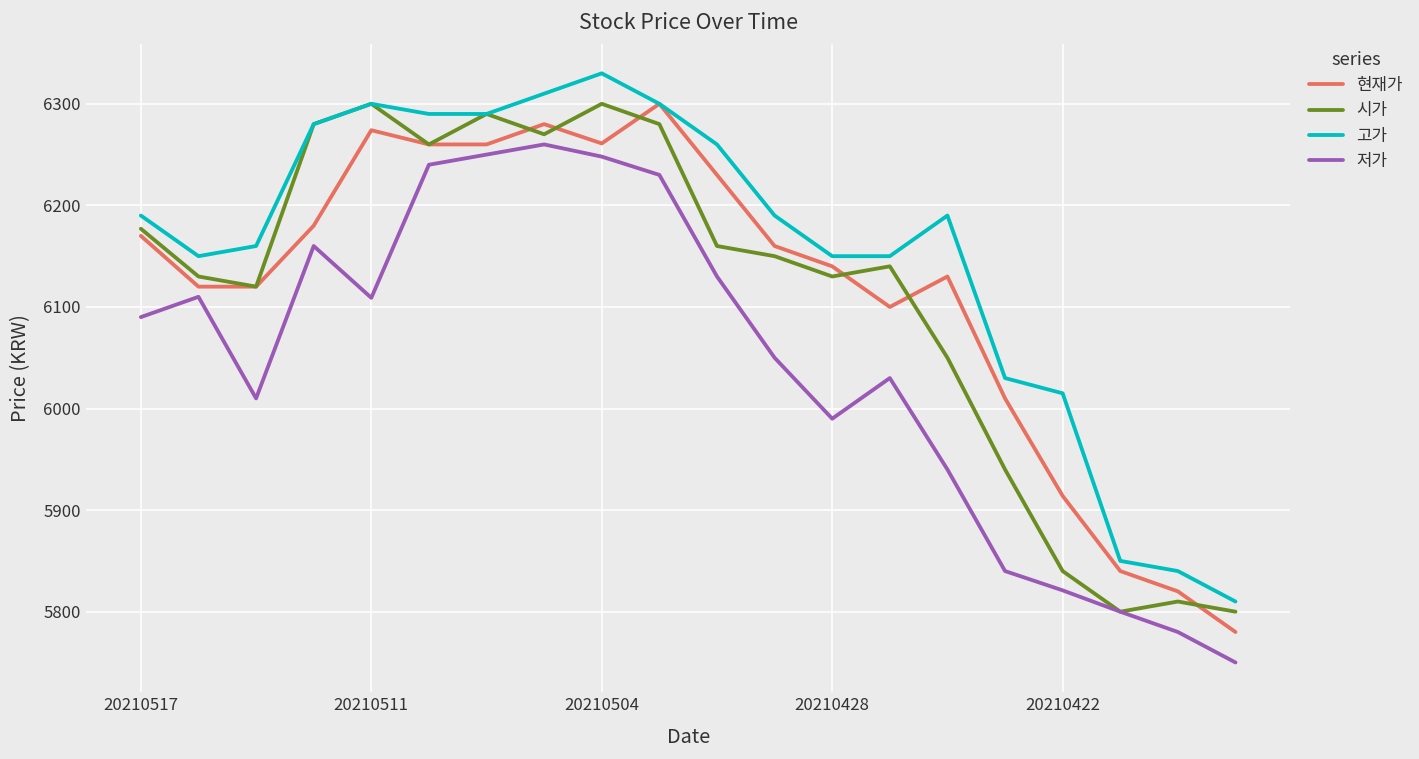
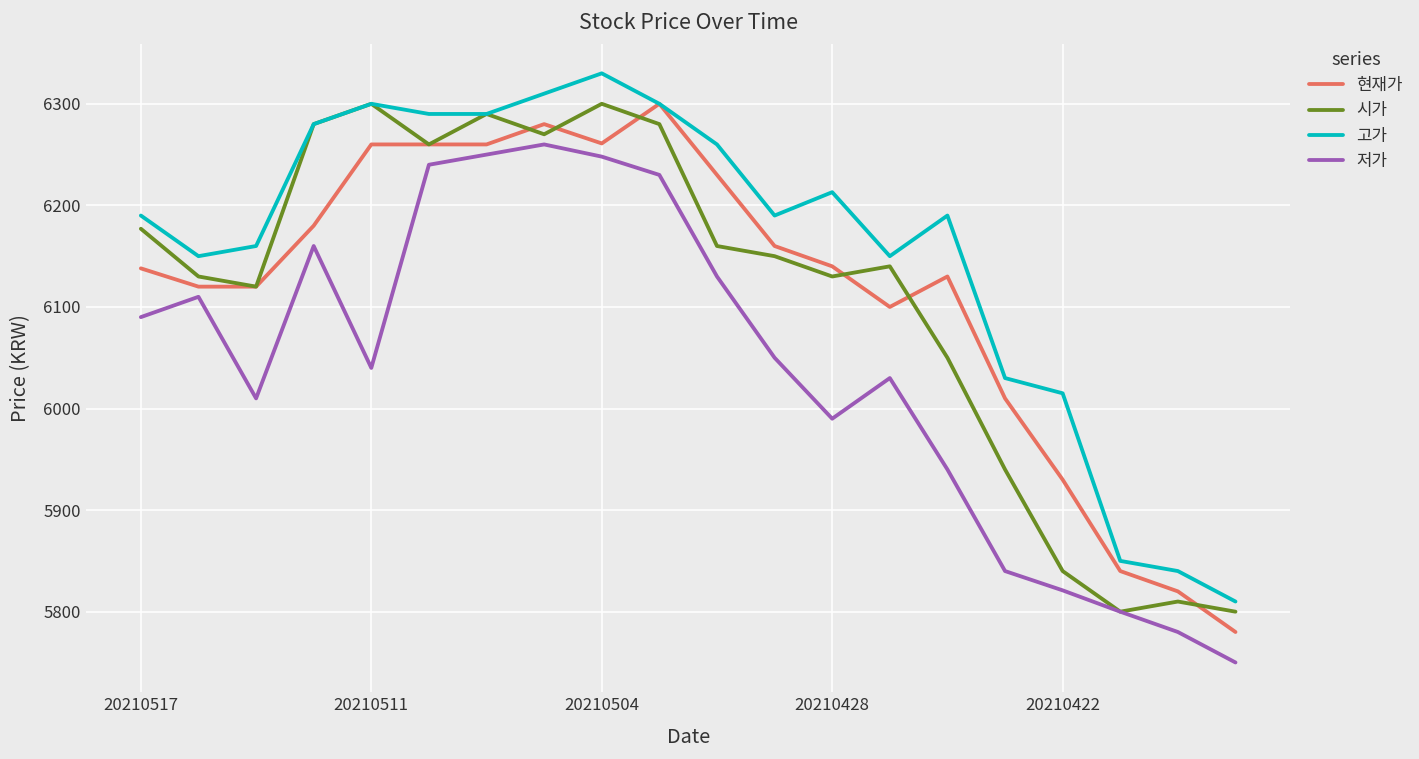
  {
    "현재가": {
-     "20210517": 6170,
-     "20210511": 6270,
+     "20210517": 6140,
+     "20210511": 6260,
      "20210504": 6260,
      "20210428": 6140,
-     "20210422": 5910
+     "20210422": 5930
    },
    "시가": {
      "20210517": 6180,
      "20210504": 6300,
      "20210428": 6130,
      "20210422": 5840
    },
    "고가": {
      "20210517": 6190,
      "20210504": 6330,
-     "20210428": 6150,
+     "20210428": 6210,
      "20210422": 6020
    },
    "저가": {
      "20210517": 6090,
-     "20210511": 6110,
+     "20210511": 6040,
      "20210504": 6250,
      "20210428": 5990,
      "20210422": 5820
    }
  }
